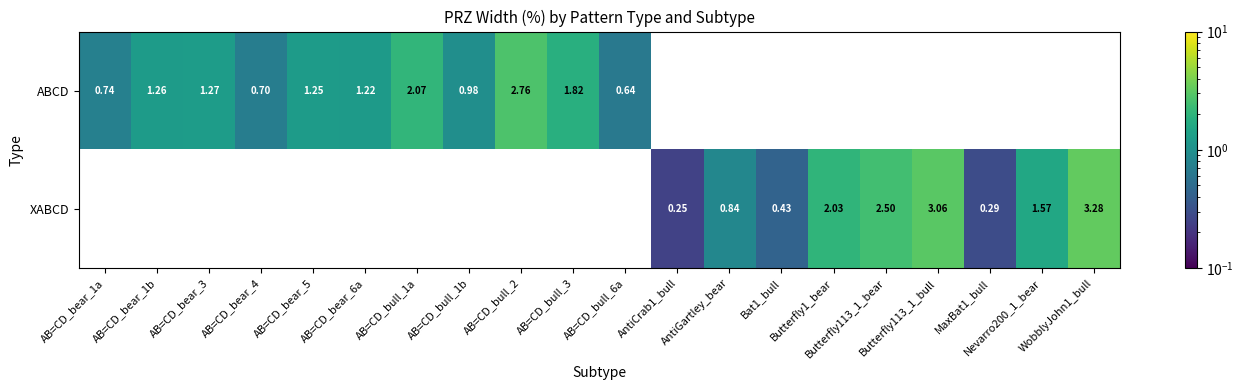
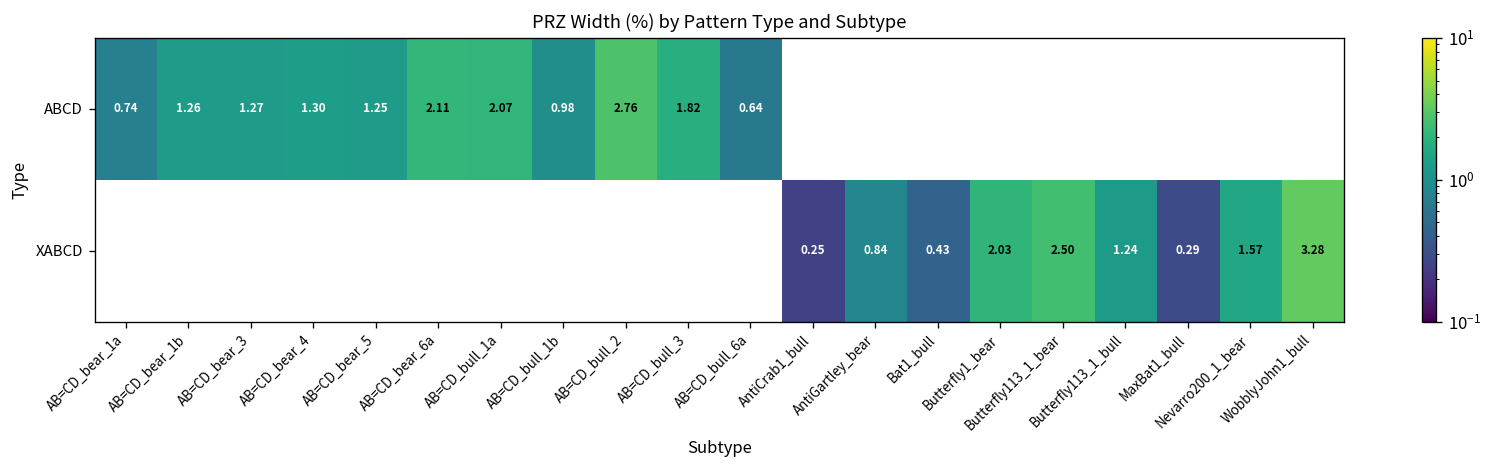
  {
    "ABCD": {
      "AB=CD_bear_1a": 0.74,
      "AB=CD_bear_1b": 1.26,
      "AB=CD_bear_3": 1.27,
-     "AB=CD_bear_4": 0.70,
+     "AB=CD_bear_4": 1.30,
      "AB=CD_bear_5": 1.25,
-     "AB=CD_bear_6a": 1.22,
+     "AB=CD_bear_6a": 2.11,
      "AB=CD_bull_1a": 2.07,
      "AB=CD_bull_1b": 0.98,
      "AB=CD_bull_2": 2.76,
      "AB=CD_bull_3": 1.82,
      "AB=CD_bull_6a": 0.64
    },
    "XABCD": {
      "AntiCrab1_bull": 0.25,
      "AntiGartley_bear": 0.84,
      "Bat1_bull": 0.43,
      "Butterfly1_bear": 2.03,
      "Butterfly113_1_bear": 2.50,
-     "Butterfly113_1_bull": 3.06,
+     "Butterfly113_1_bull": 1.24,
      "MaxBat1_bull": 0.29,
      "Nevarro200_1_bear": 1.57,
      "WobblyJohn1_bull": 3.28
    }
  }
